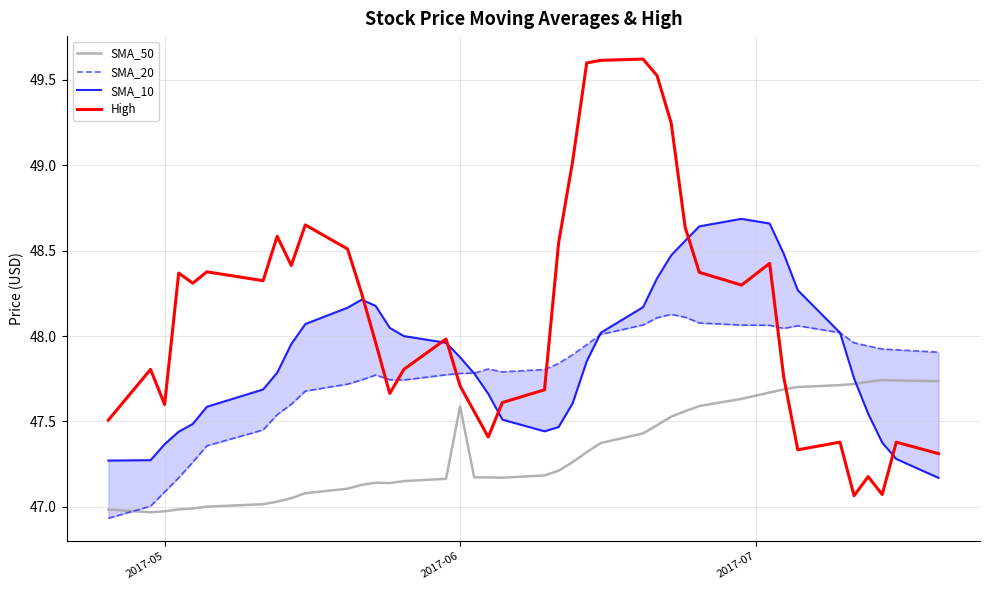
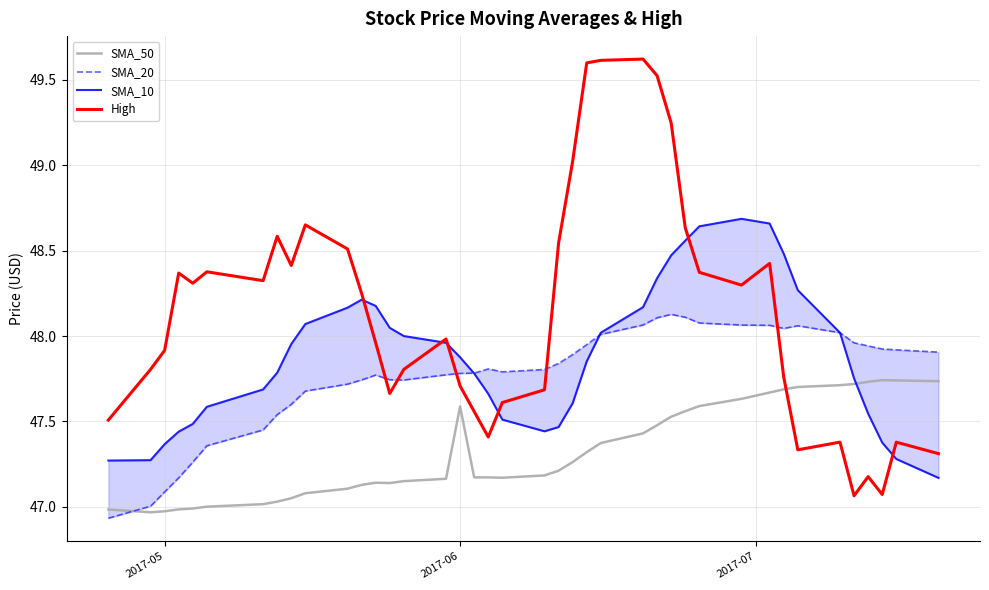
  {
    "SMA_50": {
      "2017-05": 46.97,
      "2017-06": 47.59
    },
    "High": {
-     "2017-05": 47.60,
+     "2017-05": 47.92,
      "2017-06": 47.71
    }
  }
